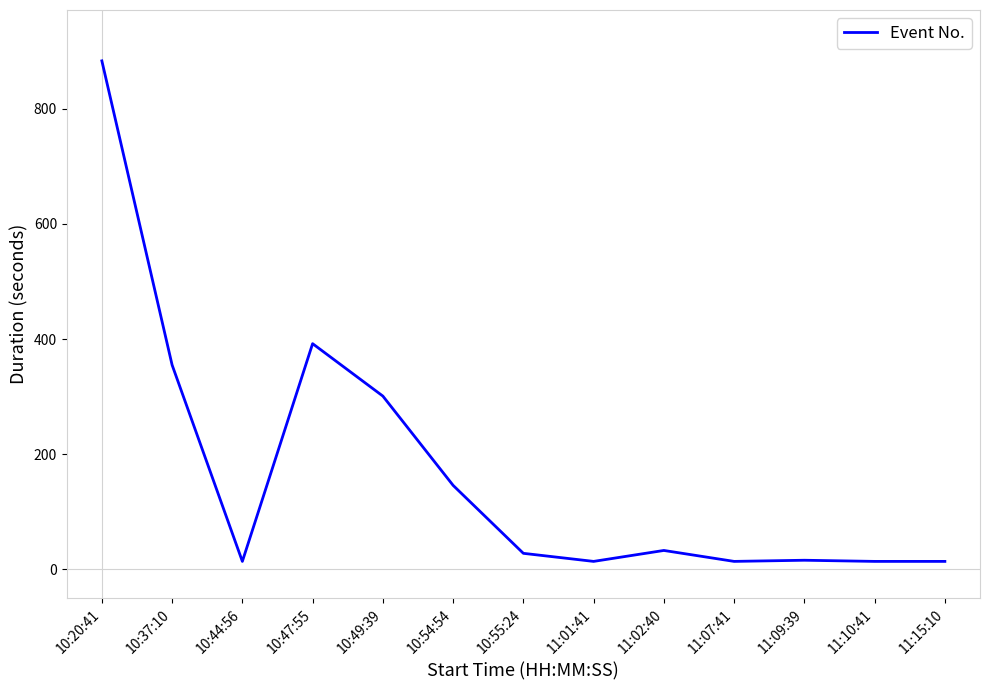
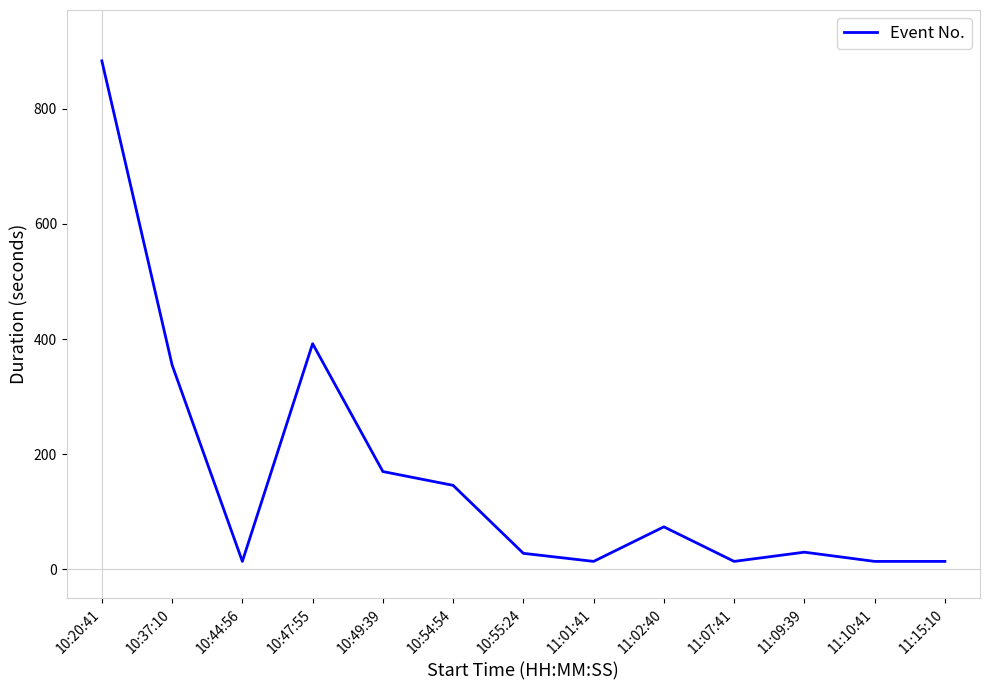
  {
    "10:20:41": 880,
    "10:37:10": 360,
    "10:44:56": 10,
    "10:47:55": 390,
-   "10:49:39": 300,
+   "10:49:39": 170,
    "10:54:54": 150,
    "10:55:24": 30,
    "11:01:41": 10,
-   "11:02:40": 30,
+   "11:02:40": 70,
    "11:07:41": 10,
-   "11:09:39": 20,
+   "11:09:39": 30,
    "11:10:41": 10,
    "11:15:10": 10
  }
